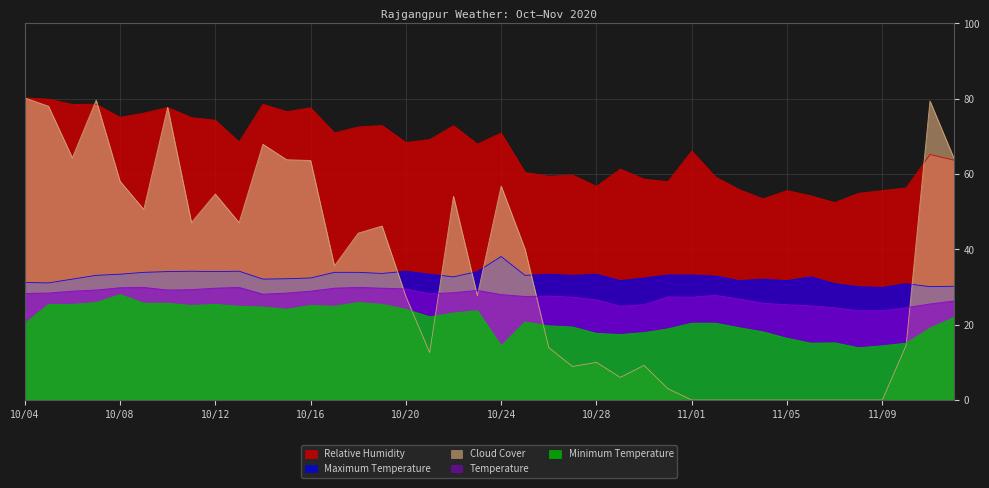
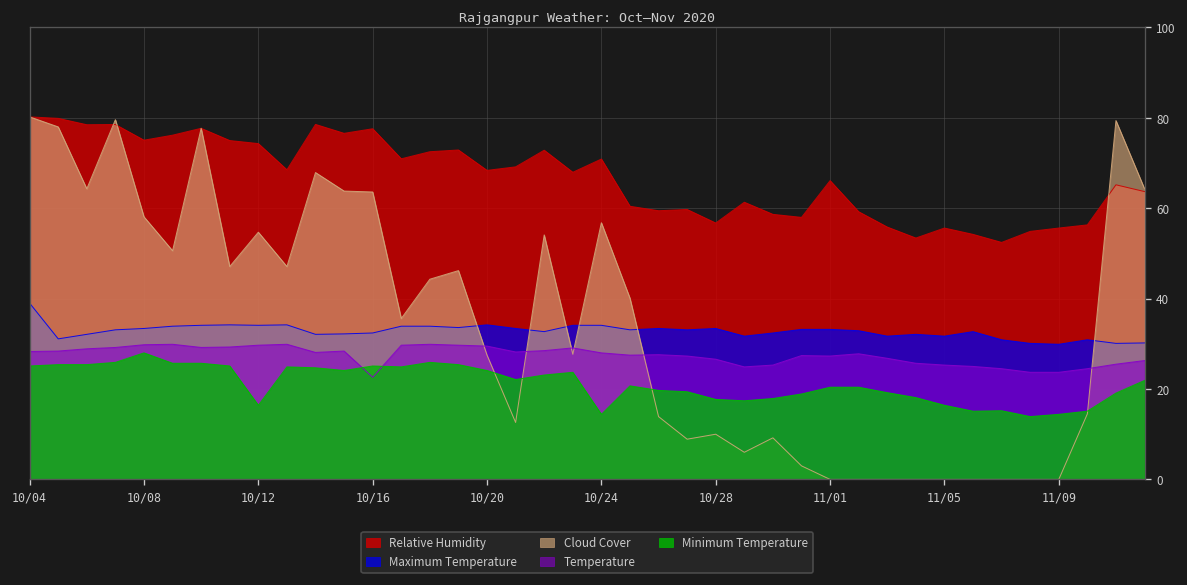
  {
    "Relative Humidity": {
      "10/08": 75,
      "10/12": 74,
      "10/16": 78,
      "10/20": 68,
      "10/24": 71,
      "10/28": 57,
      "11/01": 66,
      "11/05": 56,
      "11/09": 56
    },
    "Maximum Temperature": {
-     "10/04": 31,
+     "10/04": 39,
      "10/08": 33,
      "10/12": 34,
      "10/16": 32,
      "10/20": 34,
-     "10/24": 38,
+     "10/24": 34,
      "10/28": 33,
      "11/01": 33,
      "11/05": 32,
      "11/09": 30
    },
    "Cloud Cover": {
      "10/08": 58,
      "10/12": 55,
      "10/16": 64,
      "10/20": 28,
      "10/24": 57,
      "10/28": 10,
      "11/01": 0,
      "11/05": 0,
      "11/09": 0
    },
    "Temperature": {
      "10/04": 28,
      "10/08": 30,
      "10/12": 30,
-     "10/16": 29,
+     "10/16": 23,
      "10/20": 30,
      "10/24": 28,
      "10/28": 27,
      "11/01": 27,
      "11/05": 25,
      "11/09": 24
    },
    "Minimum Temperature": {
-     "10/04": 20,
+     "10/04": 25,
      "10/08": 28,
-     "10/12": 25,
+     "10/12": 16,
      "10/16": 25,
      "10/20": 24,
      "10/24": 14,
      "10/28": 18,
      "11/01": 20,
      "11/05": 16,
      "11/09": 14
    }
  }
